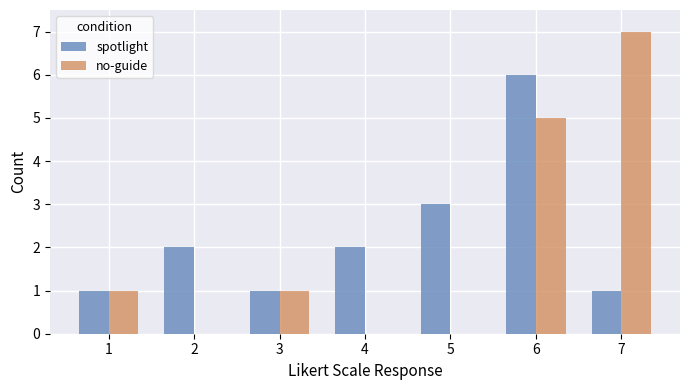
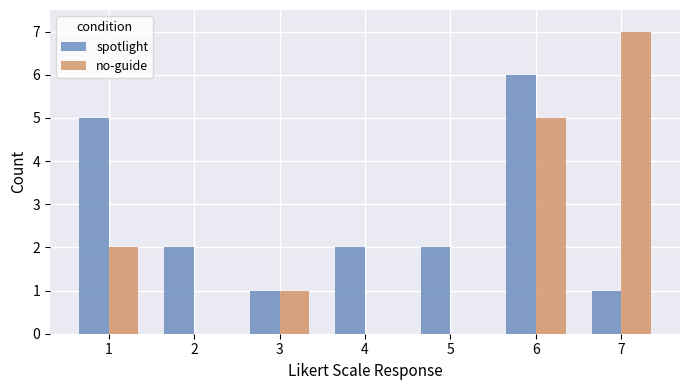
  {
    "spotlight": {
-     "1": 1,
+     "1": 5,
      "2": 2,
      "3": 1,
      "4": 2,
-     "5": 3,
+     "5": 2,
      "6": 6,
      "7": 1
    },
    "no-guide": {
-     "1": 1,
+     "1": 2,
      "2": 0,
      "3": 1,
      "4": 0,
      "5": 0,
      "6": 5,
      "7": 7
    }
  }
